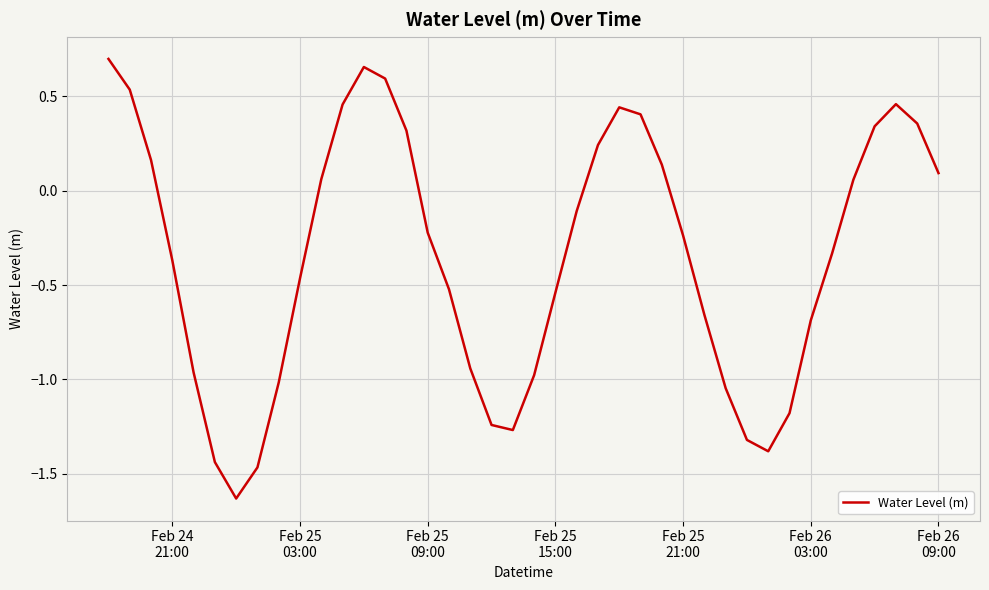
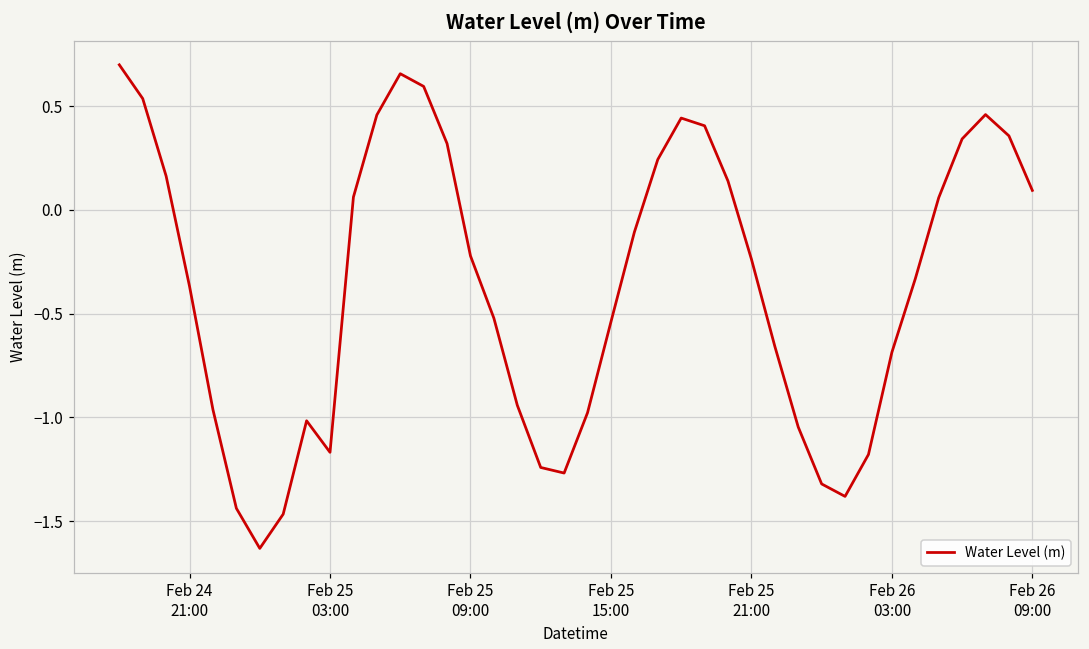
  {
    "Feb 24 21:00": -0.37,
-   "Feb 25 03:00": -0.46,
+   "Feb 25 03:00": -1.17,
    "Feb 25 09:00": -0.22,
    "Feb 25 15:00": -0.54,
    "Feb 25 21:00": -0.24,
    "Feb 26 03:00": -0.69,
    "Feb 26 09:00": 0.09
  }
